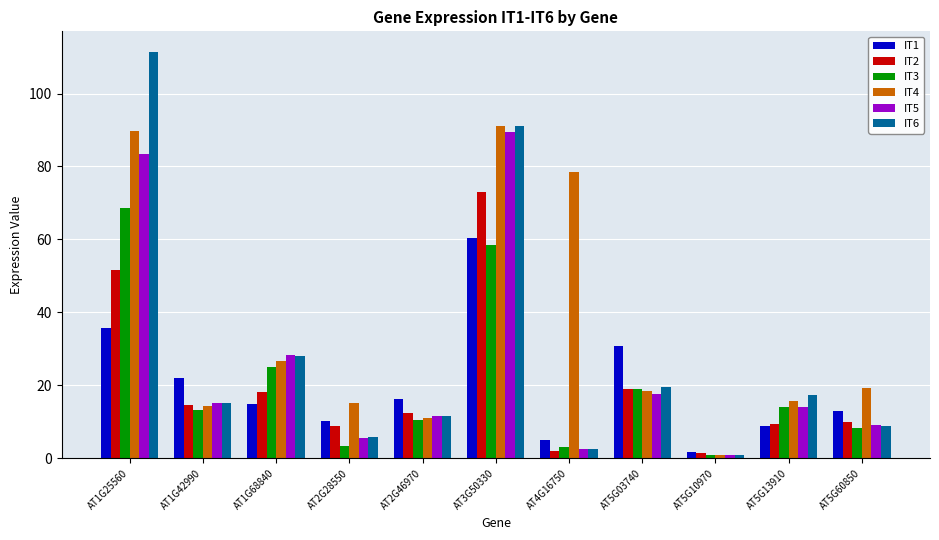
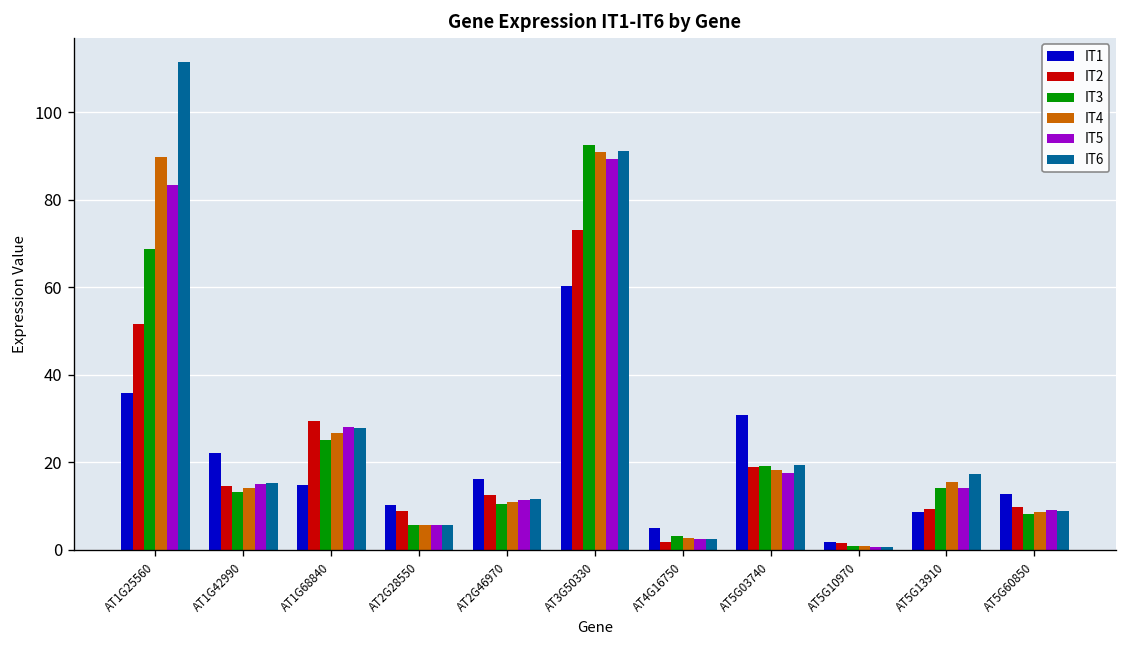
  {
    "IT1": {
      "AT1G25560": 36,
      "AT1G42990": 22,
      "AT1G68840": 15,
      "AT2G28550": 10,
      "AT2G46970": 16,
      "AT3G50330": 60,
      "AT4G16750": 5,
      "AT5G03740": 31,
      "AT5G10970": 2,
      "AT5G13910": 9,
      "AT5G60850": 13
    },
    "IT2": {
      "AT1G25560": 52,
      "AT1G42990": 15,
-     "AT1G68840": 18,
+     "AT1G68840": 29,
      "AT2G28550": 9,
      "AT2G46970": 13,
      "AT3G50330": 73,
      "AT4G16750": 2,
      "AT5G03740": 19,
      "AT5G10970": 1,
      "AT5G13910": 9,
      "AT5G60850": 10
    },
    "IT3": {
      "AT1G25560": 69,
      "AT1G42990": 13,
      "AT1G68840": 25,
-     "AT2G28550": 3,
+     "AT2G28550": 6,
      "AT2G46970": 10,
-     "AT3G50330": 58,
+     "AT3G50330": 93,
      "AT4G16750": 3,
      "AT5G03740": 19,
      "AT5G10970": 1,
      "AT5G13910": 14,
      "AT5G60850": 8
    },
    "IT4": {
      "AT1G25560": 90,
      "AT1G42990": 14,
      "AT1G68840": 27,
-     "AT2G28550": 15,
+     "AT2G28550": 6,
      "AT2G46970": 11,
      "AT3G50330": 91,
-     "AT4G16750": 79,
+     "AT4G16750": 3,
      "AT5G03740": 18,
      "AT5G10970": 1,
      "AT5G13910": 16,
-     "AT5G60850": 19
+     "AT5G60850": 9
    },
    "IT5": {
      "AT1G25560": 83,
      "AT1G42990": 15,
      "AT1G68840": 28,
      "AT2G28550": 6,
      "AT2G46970": 11,
      "AT3G50330": 89,
      "AT4G16750": 2,
      "AT5G03740": 18,
      "AT5G10970": 1,
      "AT5G13910": 14,
      "AT5G60850": 9
    },
    "IT6": {
      "AT1G25560": 111,
      "AT1G42990": 15,
      "AT1G68840": 28,
      "AT2G28550": 6,
      "AT2G46970": 12,
      "AT3G50330": 91,
      "AT4G16750": 2,
      "AT5G03740": 19,
      "AT5G10970": 1,
      "AT5G13910": 17,
      "AT5G60850": 9
    }
  }
